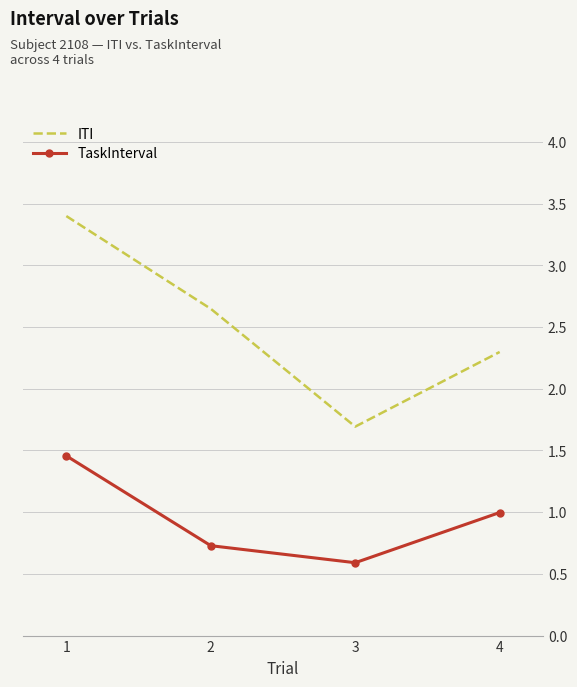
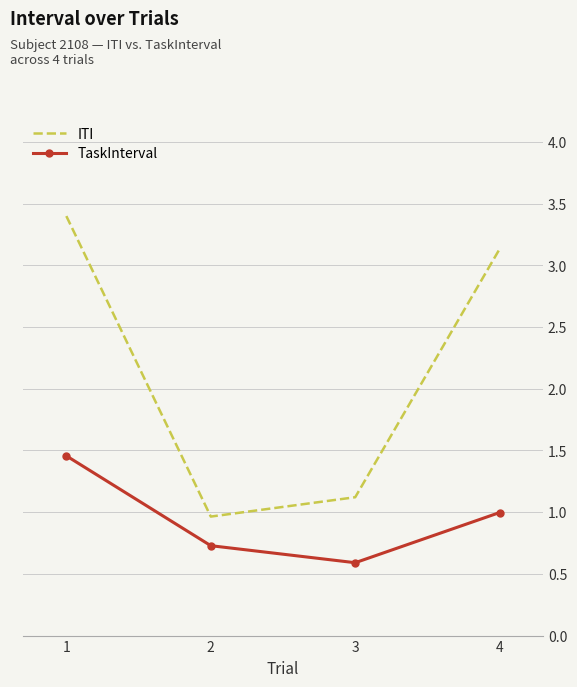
  {
    "ITI": {
      "1": 3.40,
-     "2": 2.65,
-     "3": 1.69,
-     "4": 2.30
+     "2": 0.96,
+     "3": 1.12,
+     "4": 3.13
    },
    "TaskInterval": {
      "1": 1.46,
      "2": 0.73,
      "3": 0.59,
      "4": 1.00
    }
  }
